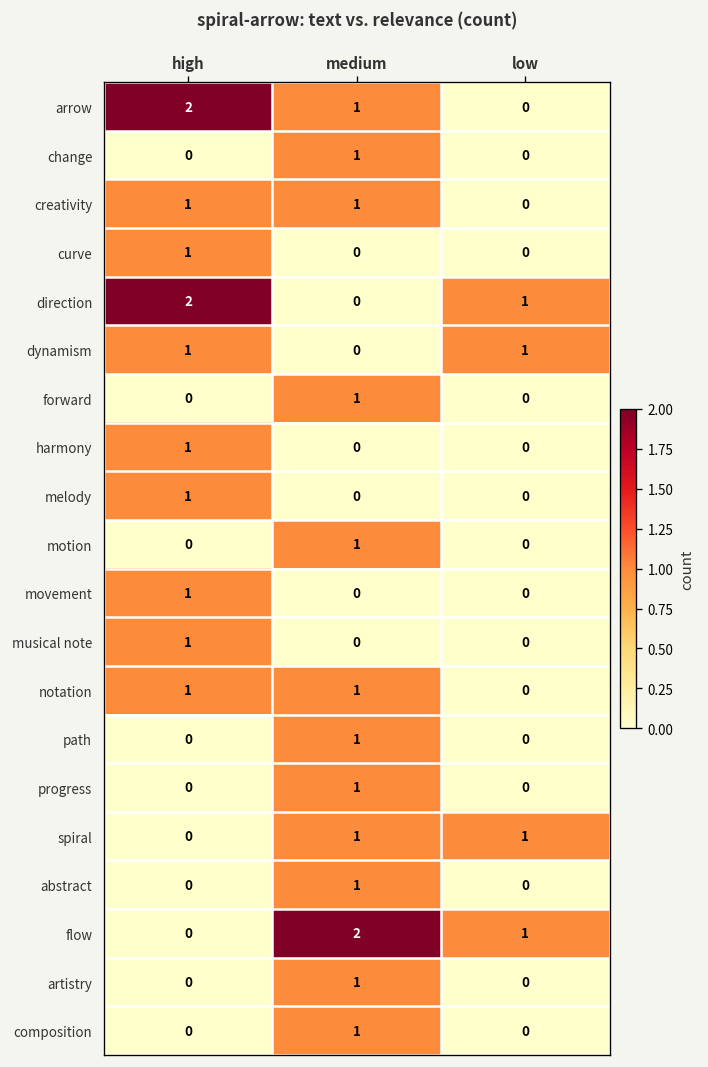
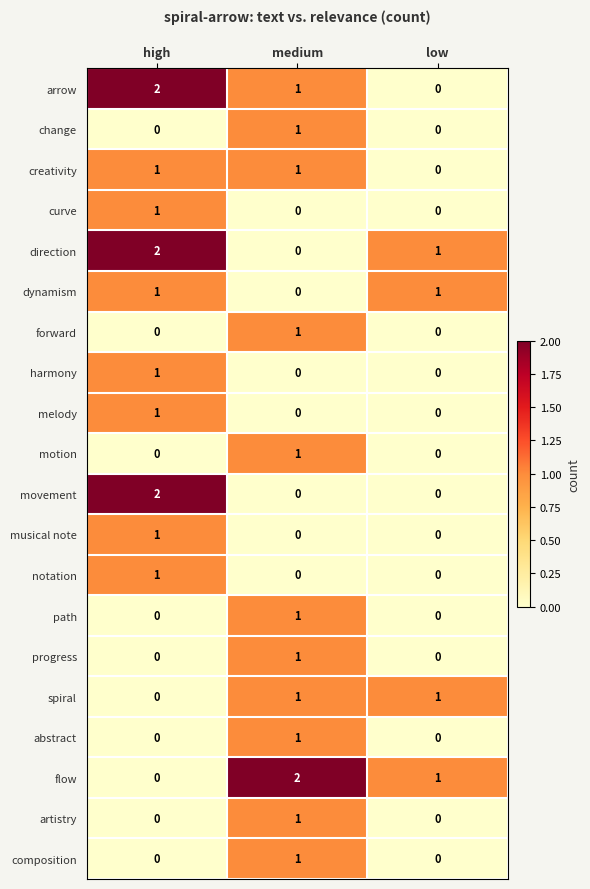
  {
    "arrow": {
      "high": 2,
      "medium": 1,
      "low": 0
    },
    "change": {
      "high": 0,
      "medium": 1,
      "low": 0
    },
    "creativity": {
      "high": 1,
      "medium": 1,
      "low": 0
    },
    "curve": {
      "high": 1,
      "medium": 0,
      "low": 0
    },
    "direction": {
      "high": 2,
      "medium": 0,
      "low": 1
    },
    "dynamism": {
      "high": 1,
      "medium": 0,
      "low": 1
    },
    "forward": {
      "high": 0,
      "medium": 1,
      "low": 0
    },
    "harmony": {
      "high": 1,
      "medium": 0,
      "low": 0
    },
    "melody": {
      "high": 1,
      "medium": 0,
      "low": 0
    },
    "motion": {
      "high": 0,
      "medium": 1,
      "low": 0
    },
    "movement": {
-     "high": 1,
+     "high": 2,
      "medium": 0,
      "low": 0
    },
    "musical note": {
      "high": 1,
      "medium": 0,
      "low": 0
    },
    "notation": {
      "high": 1,
-     "medium": 1,
+     "medium": 0,
      "low": 0
    },
    "path": {
      "high": 0,
      "medium": 1,
      "low": 0
    },
    "progress": {
      "high": 0,
      "medium": 1,
      "low": 0
    },
    "spiral": {
      "high": 0,
      "medium": 1,
      "low": 1
    },
    "abstract": {
      "high": 0,
      "medium": 1,
      "low": 0
    },
    "flow": {
      "high": 0,
      "medium": 2,
      "low": 1
    },
    "artistry": {
      "high": 0,
      "medium": 1,
      "low": 0
    },
    "composition": {
      "high": 0,
      "medium": 1,
      "low": 0
    }
  }
